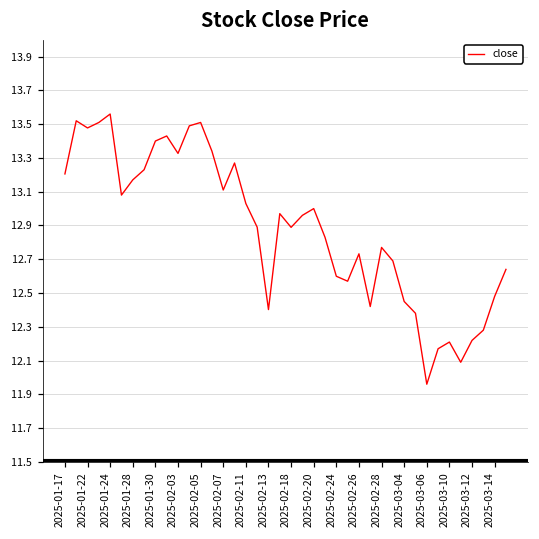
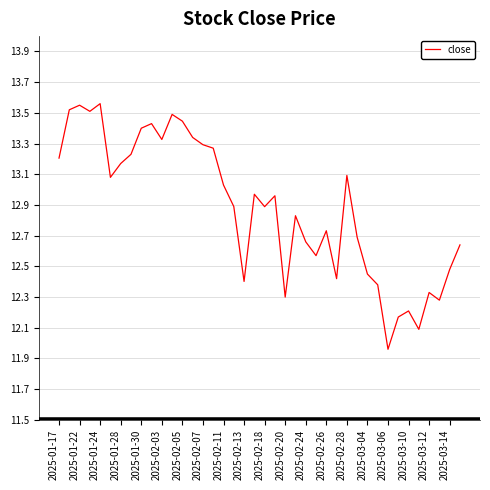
  {
    "2025-01-17": 13.21,
-   "2025-01-22": 13.48,
+   "2025-01-22": 13.55,
    "2025-01-24": 13.56,
    "2025-01-28": 13.17,
    "2025-01-30": 13.40,
    "2025-02-03": 13.33,
-   "2025-02-05": 13.51,
-   "2025-02-07": 13.11,
+   "2025-02-05": 13.45,
+   "2025-02-07": 13.29,
    "2025-02-11": 13.03,
    "2025-02-13": 12.40,
    "2025-02-18": 12.89,
-   "2025-02-20": 13.0,
-   "2025-02-24": 12.60,
+   "2025-02-20": 12.3,
+   "2025-02-24": 12.66,
    "2025-02-26": 12.73,
-   "2025-02-28": 12.77,
+   "2025-02-28": 13.09,
    "2025-03-04": 12.45,
    "2025-03-06": 11.96,
    "2025-03-10": 12.21,
-   "2025-03-12": 12.22,
+   "2025-03-12": 12.33,
    "2025-03-14": 12.48
  }
